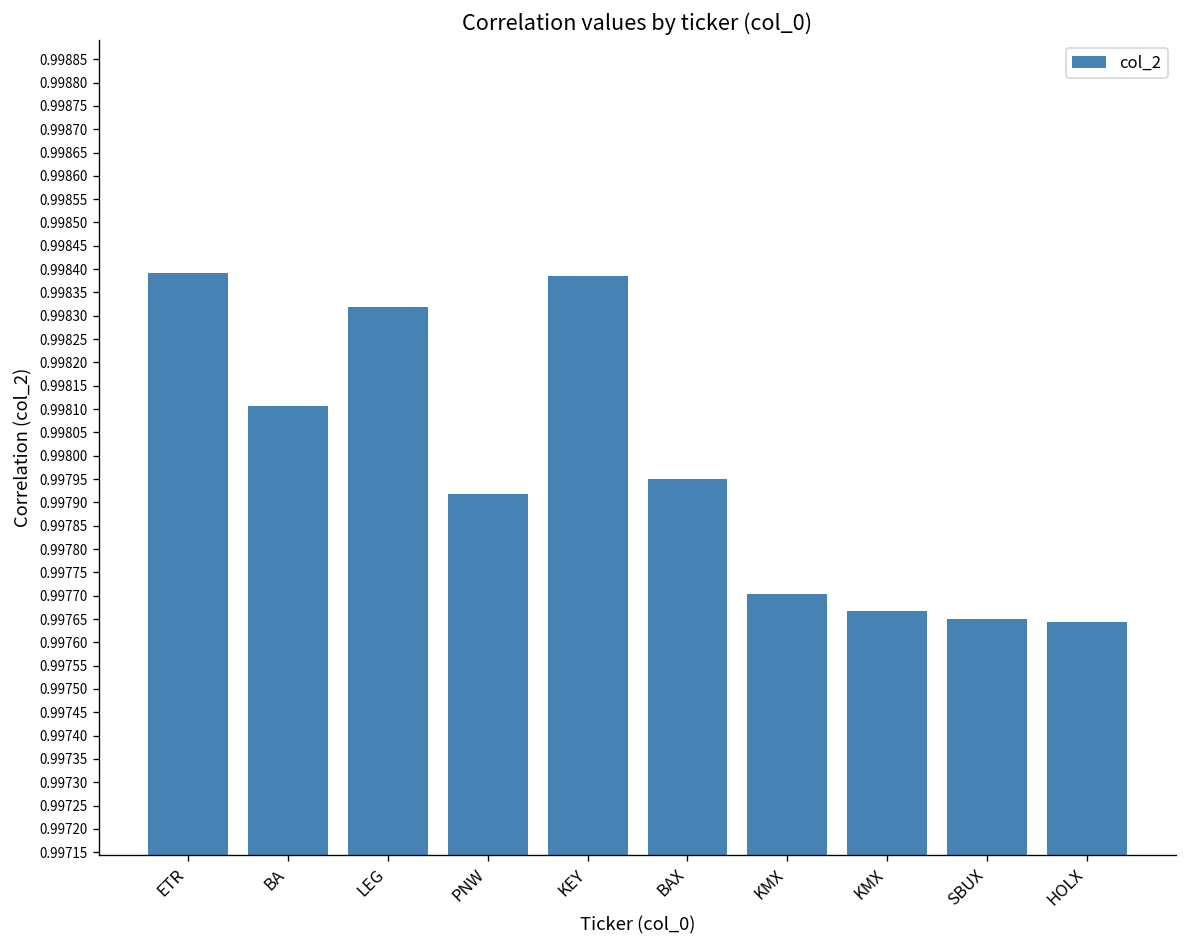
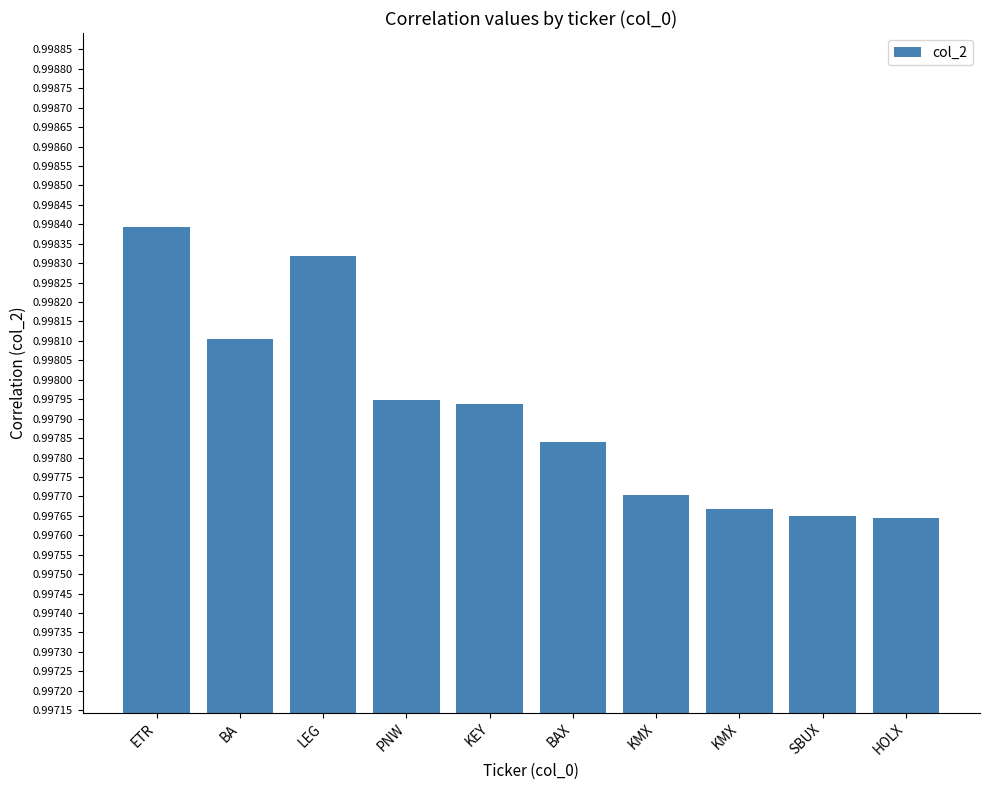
  {
    "ETR": 0.99839,
    "BA": 0.99811,
    "LEG": 0.99832,
-   "PNW": 0.99792,
-   "KEY": 0.99839,
-   "BAX": 0.99795,
+   "PNW": 0.99795,
+   "KEY": 0.99794,
+   "BAX": 0.99784,
    "SBUX": 0.99765,
    "HOLX": 0.99764
  }
